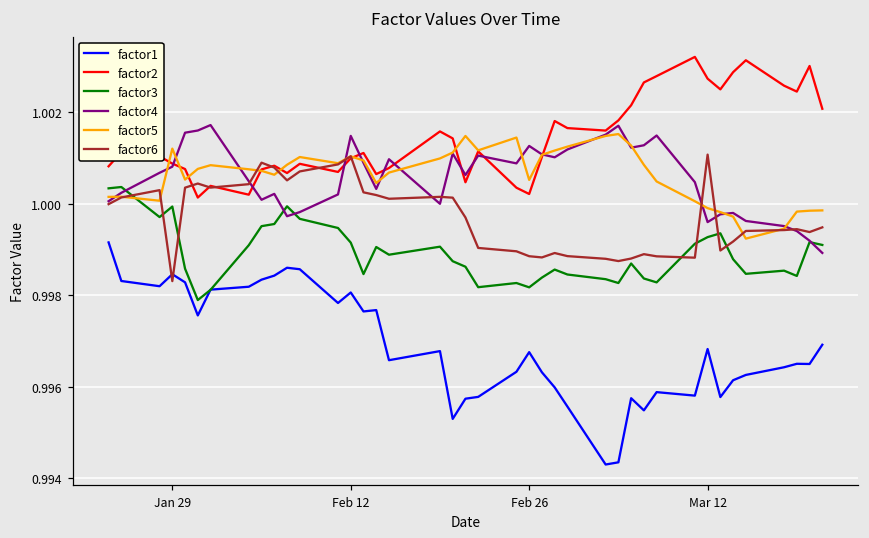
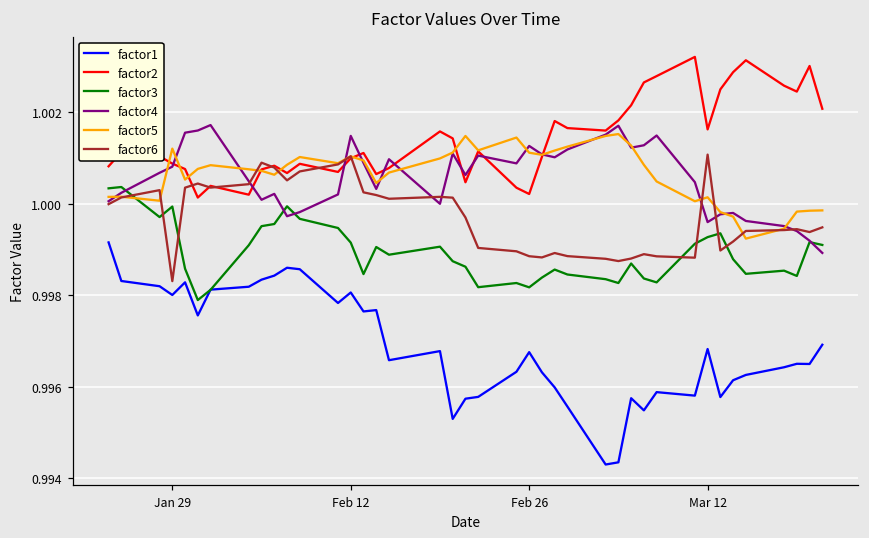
  {
    "factor1": {
-     "Jan 29": 0.9985,
+     "Jan 29": 0.9980,
      "Feb 12": 0.9981,
      "Feb 26": 0.9968,
      "Mar 12": 0.9968
    },
    "factor2": {
      "Jan 29": 1.0009,
      "Feb 26": 1.0002,
-     "Mar 12": 1.0027
+     "Mar 12": 1.0016
    },
    "factor3": {
      "Jan 29": 0.9999,
      "Feb 12": 0.9992,
      "Feb 26": 0.9982,
      "Mar 12": 0.9993
    },
    "factor4": {
      "Jan 29": 1.0008,
      "Feb 12": 1.0015,
      "Feb 26": 1.0013,
      "Mar 12": 0.9996
    },
    "factor5": {
      "Jan 29": 1.0012,
-     "Feb 26": 1.0005,
-     "Mar 12": 0.9999
+     "Feb 26": 1.0011,
+     "Mar 12": 1.0001
    },
    "factor6": {
      "Jan 29": 0.9983,
      "Feb 26": 0.9989,
      "Mar 12": 1.0011
    }
  }
